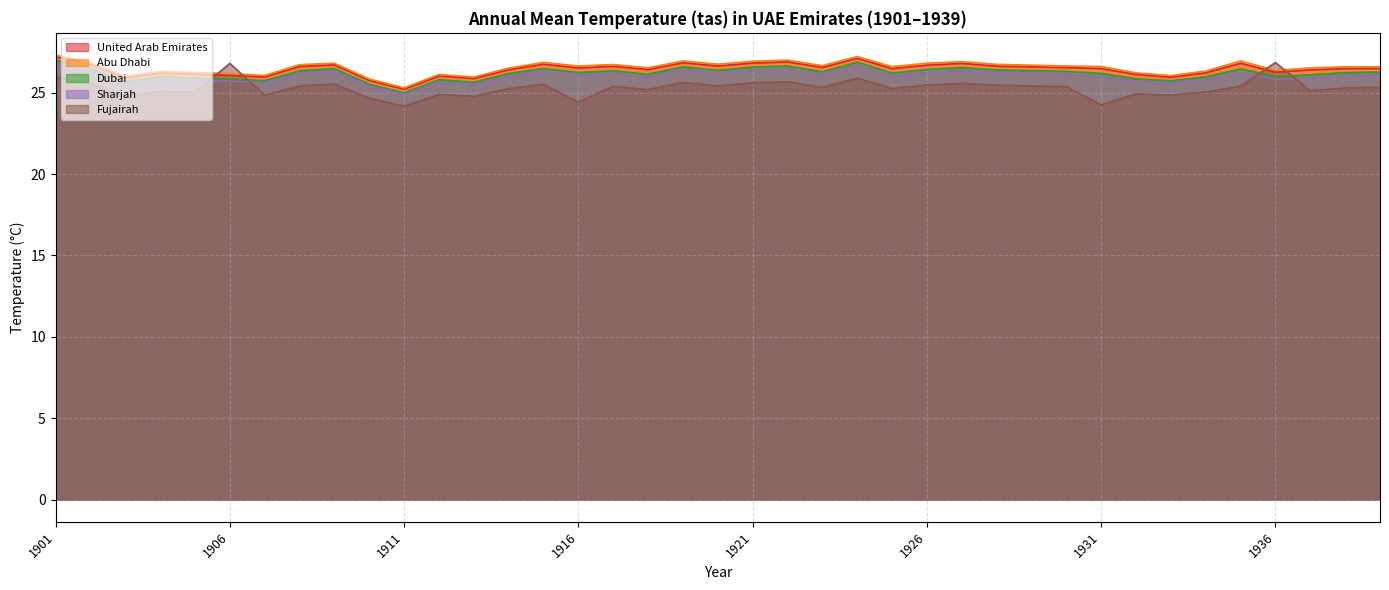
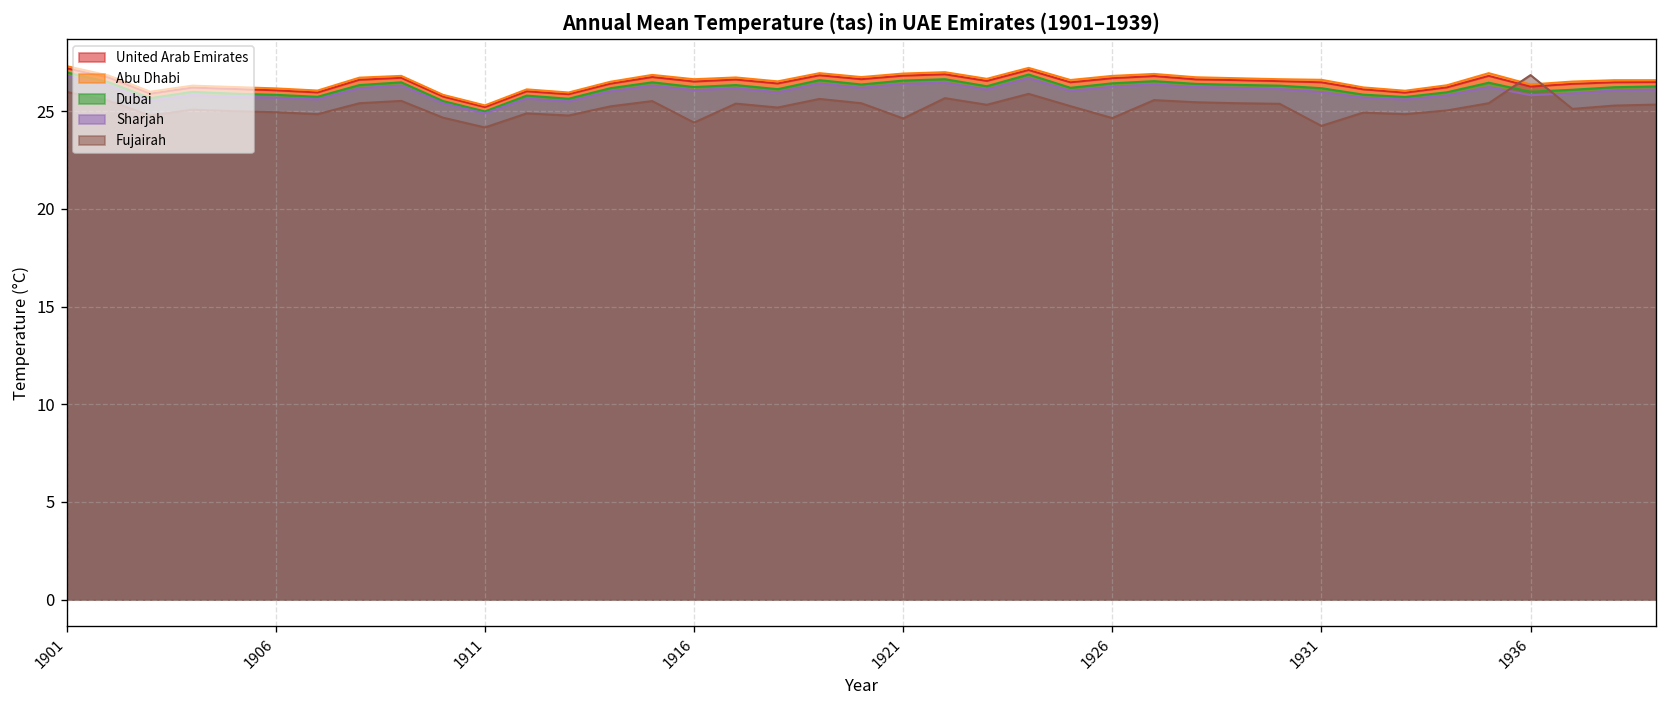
  {
    "Dubai": {
      "1901": 27.0,
      "1916": 26.2,
      "1921": 26.6,
      "1926": 26.4,
      "1931": 26.2,
      "1936": 26.0
    },
    "Sharjah": {
      "1901": 26.8,
      "1916": 26.1,
      "1921": 26.4,
      "1926": 26.3,
      "1931": 26.0,
      "1936": 25.8
    },
    "Fujairah": {
      "1901": 26.0,
-     "1906": 26.8,
+     "1906": 25.0,
      "1911": 24.2,
      "1916": 24.4,
-     "1921": 25.6,
-     "1926": 25.5,
+     "1921": 24.6,
+     "1926": 24.7,
      "1931": 24.3,
      "1936": 26.9
    }
  }
